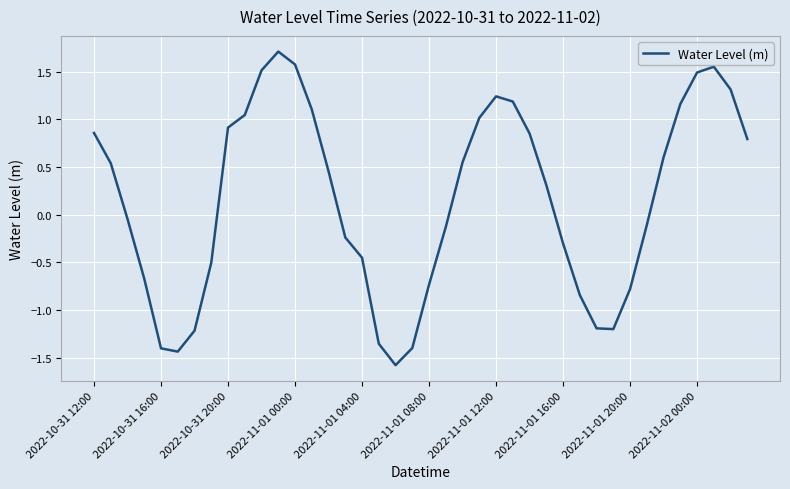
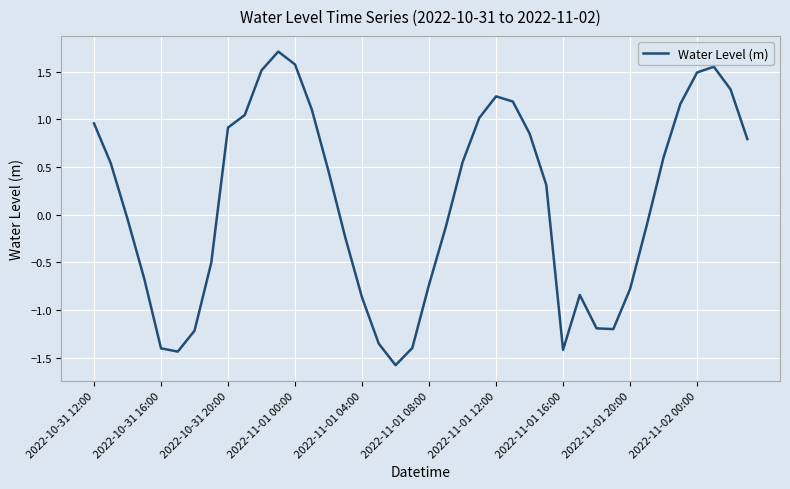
  {
-   "2022-10-31 12:00": 0.9,
+   "2022-10-31 12:00": 1.0,
    "2022-10-31 16:00": -1.4,
    "2022-10-31 20:00": 0.9,
    "2022-11-01 00:00": 1.6,
-   "2022-11-01 04:00": -0.5,
+   "2022-11-01 04:00": -0.9,
    "2022-11-01 08:00": -0.7,
    "2022-11-01 12:00": 1.2,
-   "2022-11-01 16:00": -0.3,
+   "2022-11-01 16:00": -1.4,
    "2022-11-01 20:00": -0.8,
    "2022-11-02 00:00": 1.5
  }
